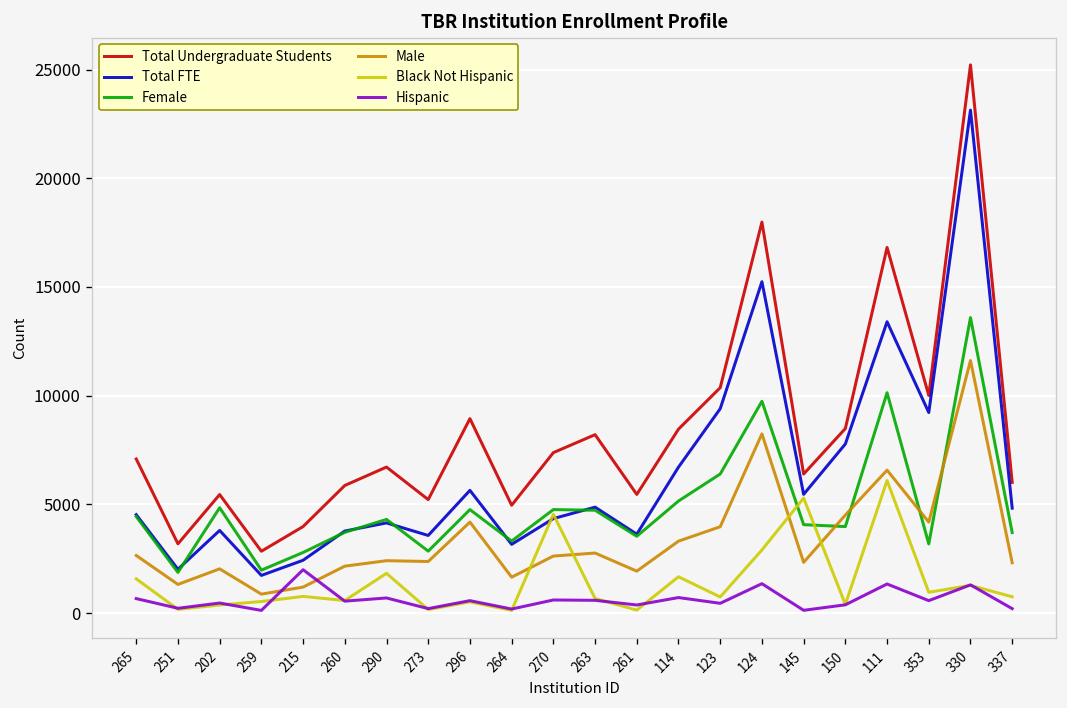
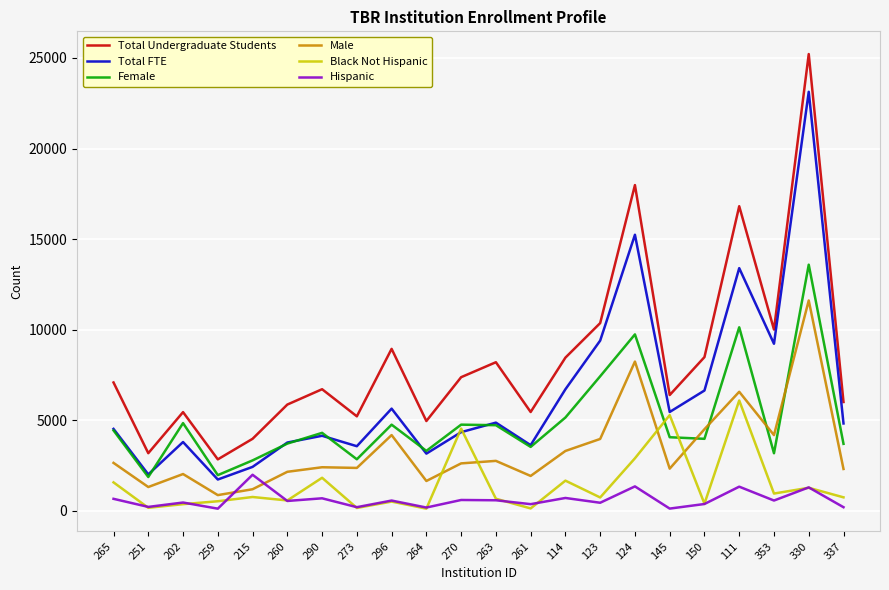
  {
    "Total Undergraduate Students": {
      "265": 7100,
      "251": 3200,
      "202": 5400,
      "259": 2800,
      "215": 4000,
      "260": 5900,
      "290": 6700,
      "273": 5200,
      "296": 8900,
      "264": 5000,
      "270": 7400,
      "263": 8200,
      "261": 5500,
      "114": 8500,
      "123": 10400,
      "124": 18000,
      "145": 6400,
      "150": 8500,
      "111": 16800,
      "353": 10000,
      "330": 25200,
      "337": 6000
    },
    "Total FTE": {
      "251": 2000,
      "202": 3800,
      "259": 1700,
      "215": 2400,
      "290": 4100,
      "273": 3600,
      "296": 5600,
      "264": 3200,
      "270": 4300,
      "263": 4900,
      "114": 6700,
      "123": 9400,
      "124": 15200,
      "145": 5500,
-     "150": 7800,
+     "150": 6600,
      "111": 13400,
      "353": 9200,
      "330": 23100,
      "337": 4800
    },
    "Female": {
      "251": 1900,
      "202": 4800,
      "259": 2000,
      "215": 2800,
      "290": 4300,
      "273": 2800,
      "296": 4800,
      "264": 3300,
      "270": 4800,
      "263": 4700,
      "114": 5200,
-     "123": 6400,
+     "123": 7400,
      "124": 9700,
      "145": 4100,
      "150": 4000,
      "111": 10100,
      "353": 3200,
      "330": 13600,
      "337": 3700
    },
    "Male": {
      "265": 2600,
      "251": 1300,
      "202": 2000,
      "259": 900,
      "215": 1200,
      "260": 2200,
      "290": 2400,
      "273": 2400,
      "296": 4200,
      "264": 1600,
      "270": 2600,
      "263": 2800,
      "261": 1900,
      "114": 3300,
      "123": 4000,
      "124": 8200,
      "145": 2300,
      "150": 4500,
      "111": 6600,
      "353": 4200,
      "330": 11600,
      "337": 2300
    },
    "Black Not Hispanic": {
      "265": 1600,
      "259": 500,
      "215": 800,
      "290": 1800,
      "270": 4500,
      "261": 100,
      "114": 1700,
      "123": 700,
      "124": 2900,
      "145": 5300,
      "111": 6100,
      "353": 1000,
      "337": 700
    },
    "Hispanic": {
      "265": 700,
      "259": 100,
      "215": 2000,
      "290": 700,
      "270": 600,
      "261": 400,
      "114": 700,
      "123": 400,
      "124": 1300,
      "145": 100,
      "111": 1300,
      "353": 600,
      "337": 200
    }
  }
